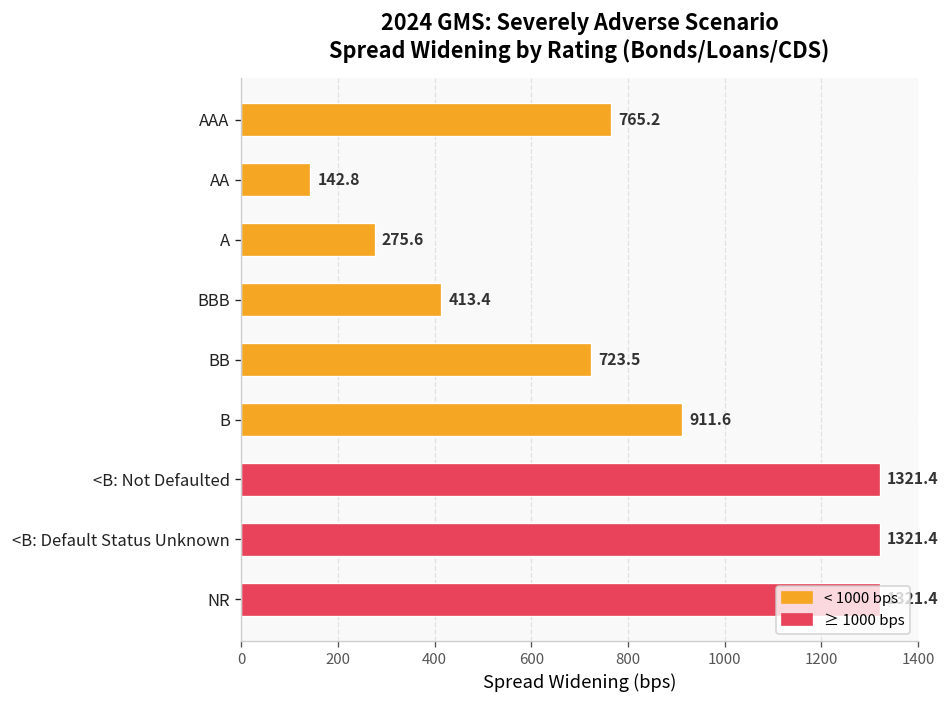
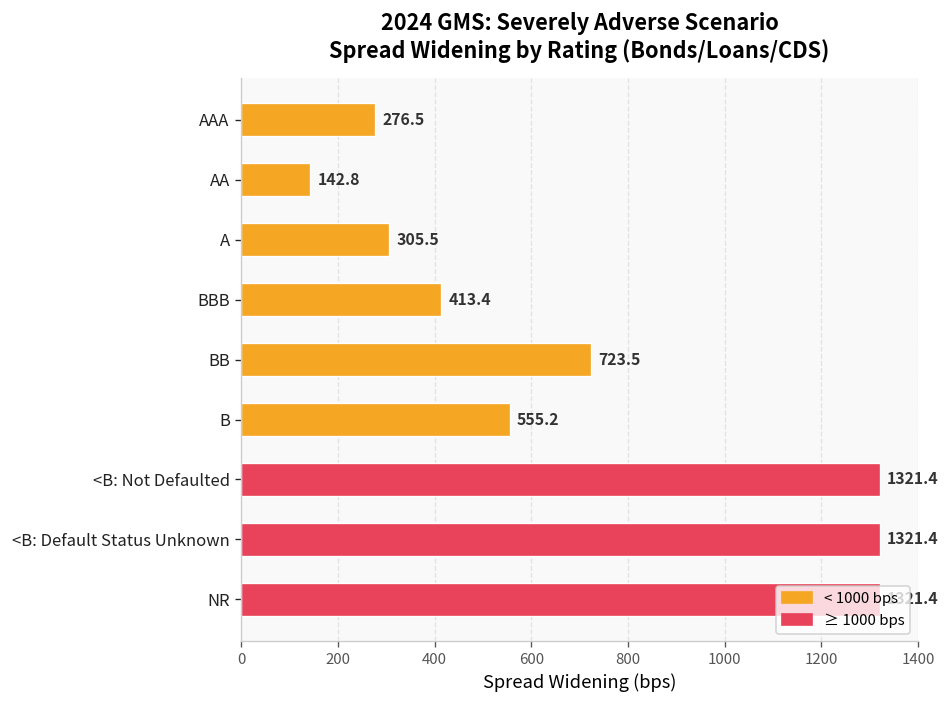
  {
-   "AAA": 765.2,
+   "AAA": 276.5,
    "AA": 142.8,
-   "A": 275.6,
+   "A": 305.5,
    "BBB": 413.4,
    "BB": 723.5,
-   "B": 911.6,
+   "B": 555.2,
    "<B: Not Defaulted": 1321.4,
    "<B: Default Status Unknown": 1321.4
  }
